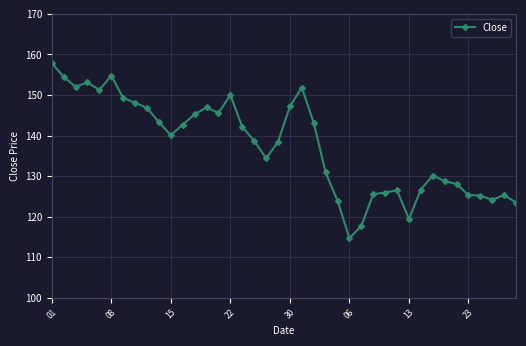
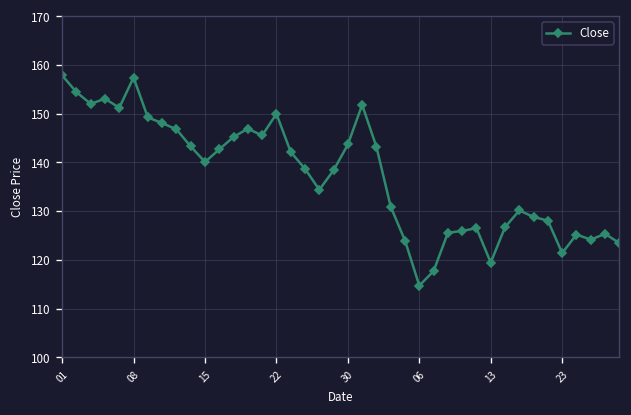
  {
    "01": 158,
-   "08": 155,
+   "08": 157,
    "15": 140,
    "22": 150,
-   "30": 147,
+   "30": 144,
    "06": 115,
    "13": 119,
-   "23": 125
+   "23": 121
  }
